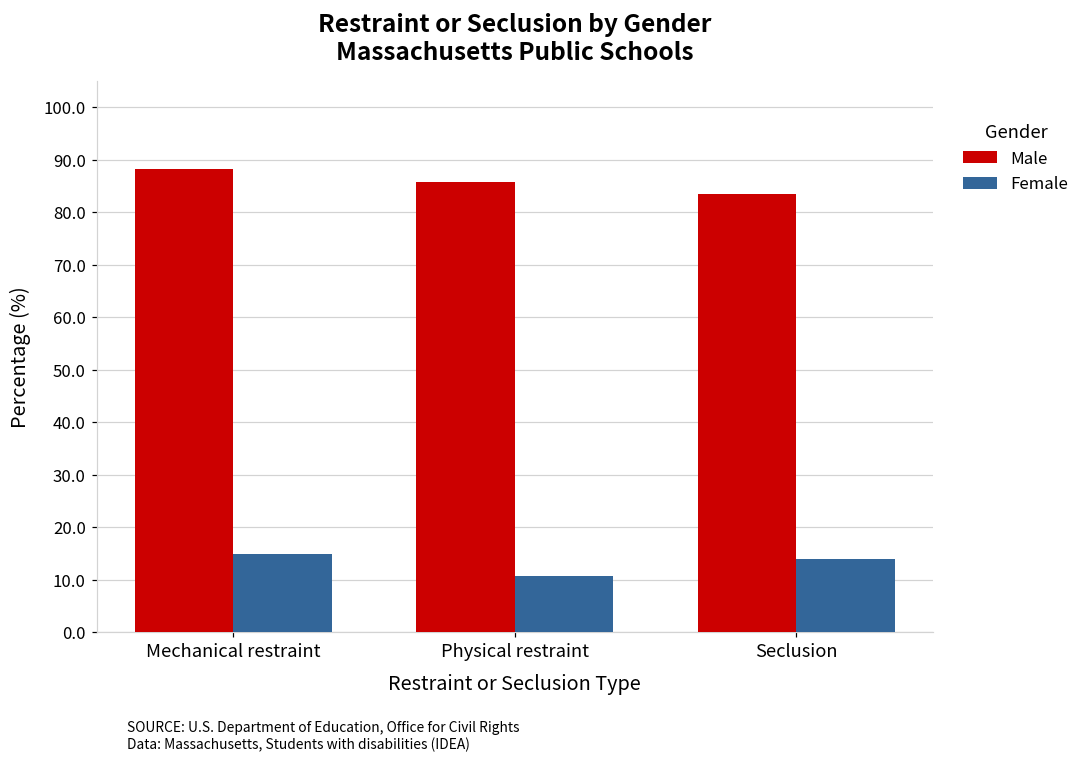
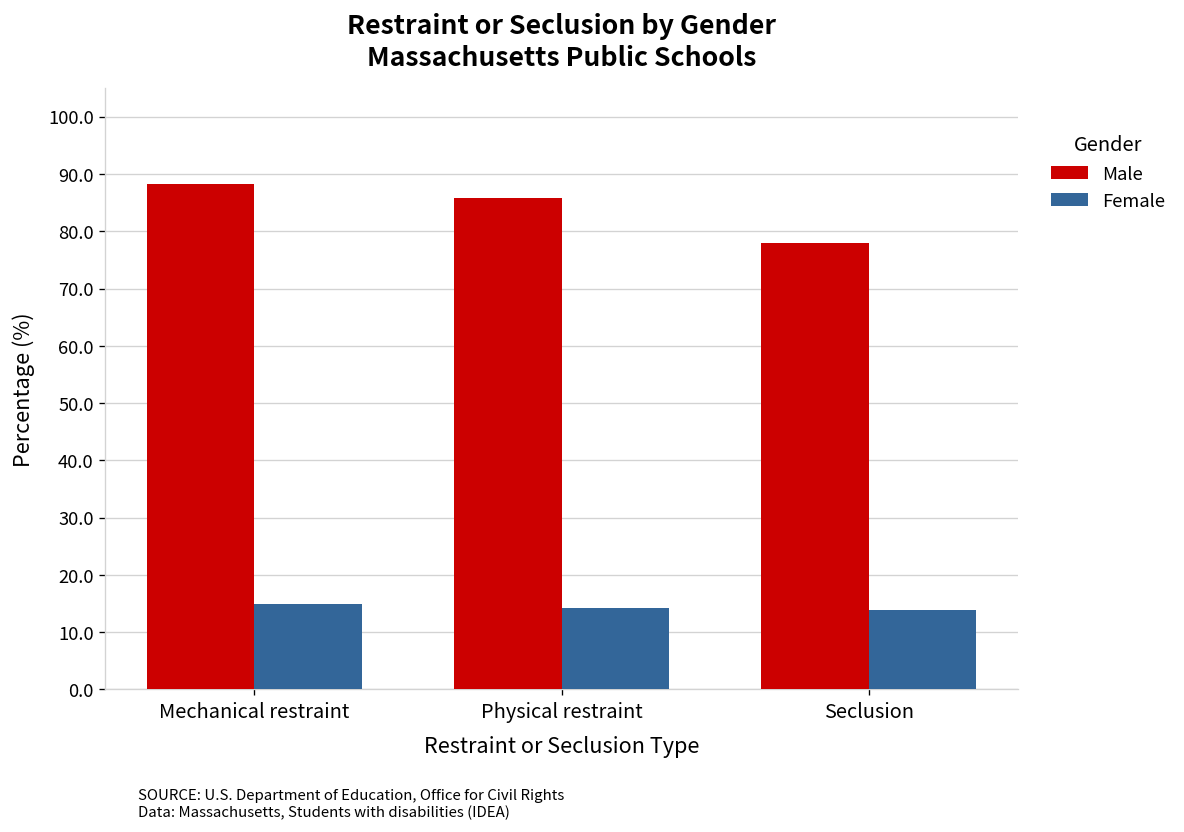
  {
    "Male": {
      "Mechanical restraint": 88,
      "Physical restraint": 86,
-     "Seclusion": 84
+     "Seclusion": 78
    },
    "Female": {
      "Mechanical restraint": 15,
-     "Physical restraint": 11,
+     "Physical restraint": 14,
      "Seclusion": 14
    }
  }
